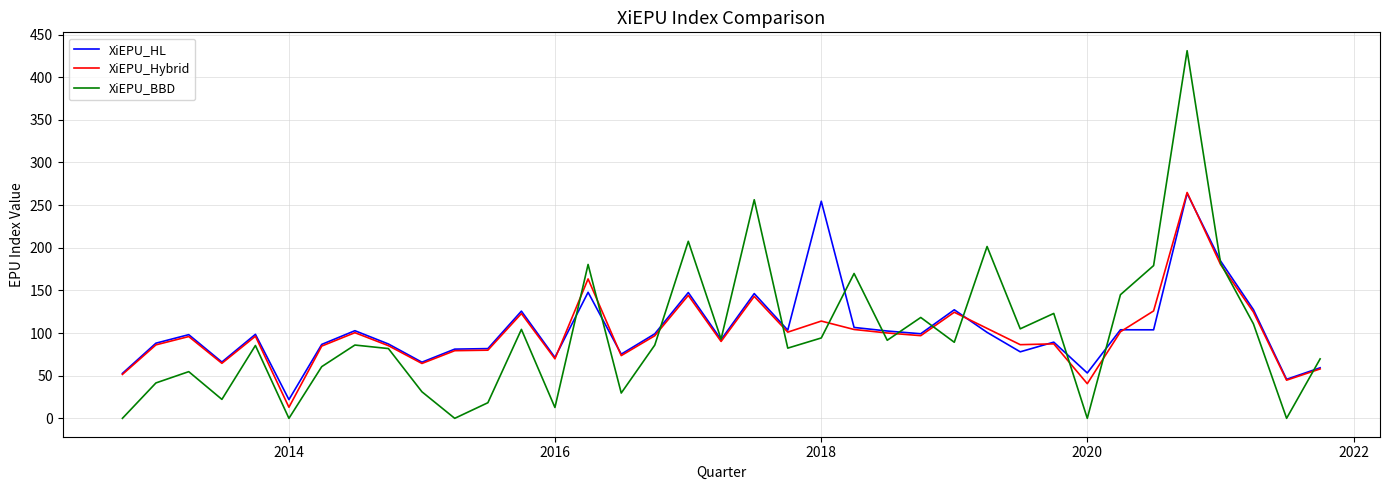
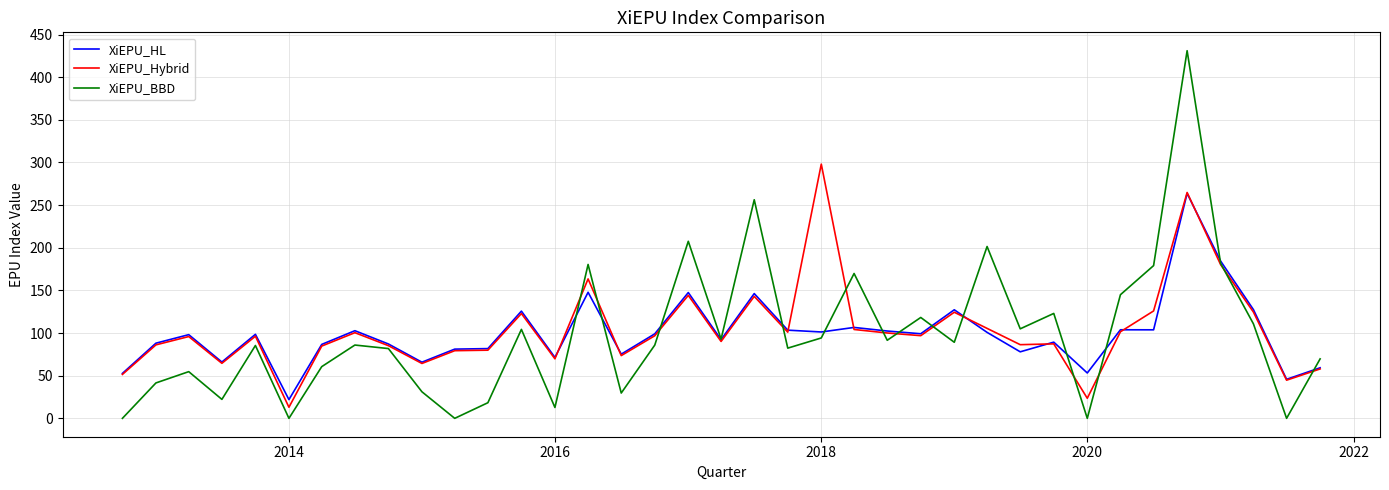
  {
    "XiEPU_HL": {
      "2014": 20,
-     "2018": 250,
+     "2018": 100,
      "2020": 50
    },
    "XiEPU_Hybrid": {
      "2014": 10,
-     "2018": 110,
-     "2020": 40
+     "2018": 300,
+     "2020": 20
    },
    "XiEPU_BBD": {
      "2014": 0,
      "2016": 10,
      "2018": 90,
      "2020": 0
    }
  }
